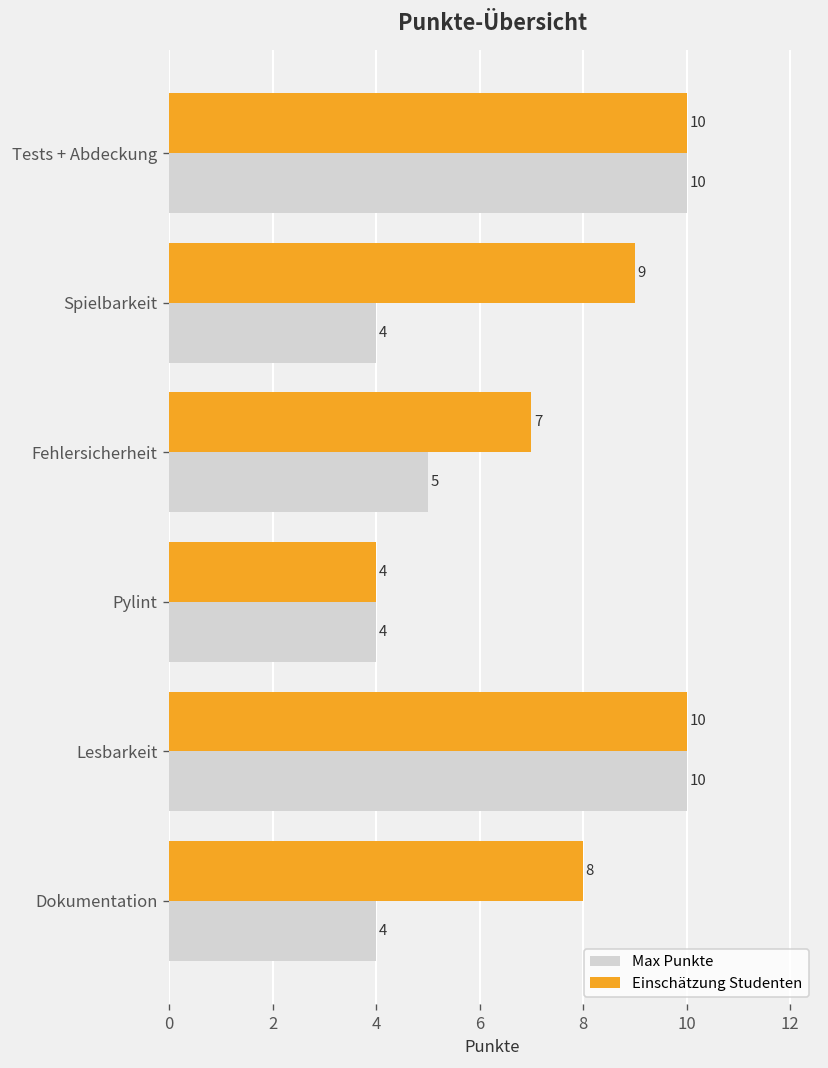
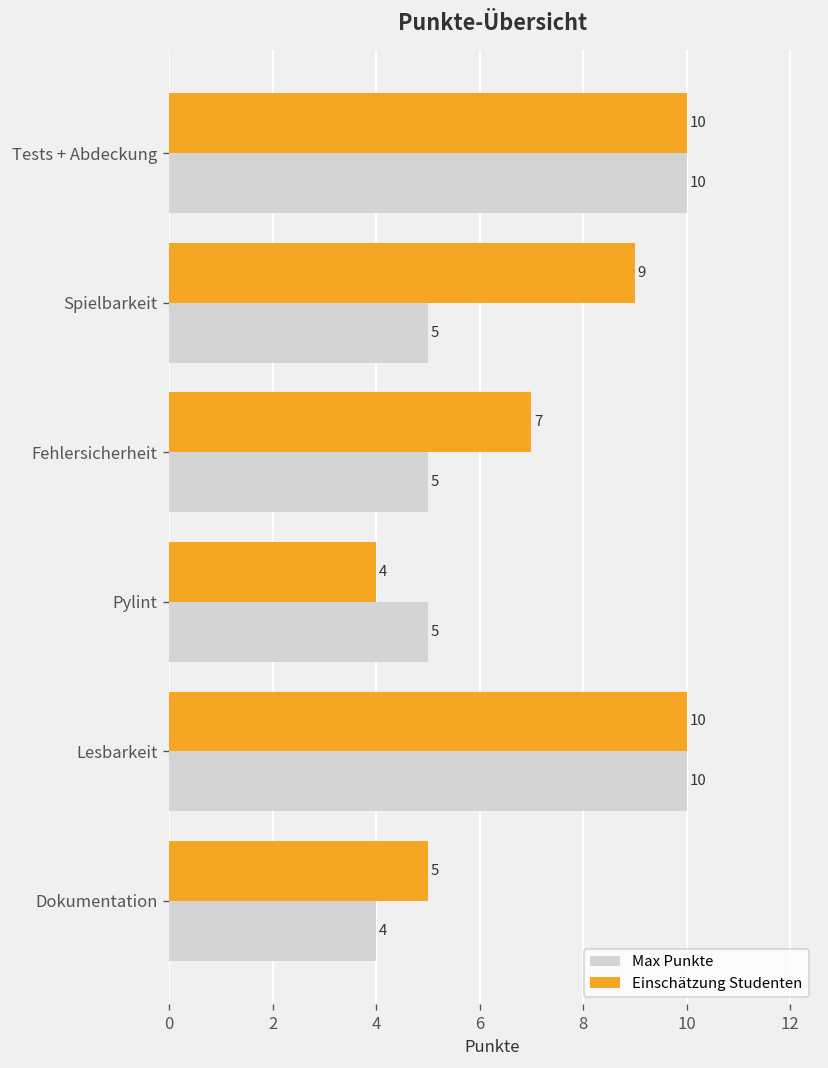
  {
    "Max Punkte": {
      "Tests + Abdeckung": 10,
-     "Spielbarkeit": 4,
+     "Spielbarkeit": 5,
      "Fehlersicherheit": 5,
-     "Pylint": 4,
+     "Pylint": 5,
      "Lesbarkeit": 10,
      "Dokumentation": 4
    },
    "Einschätzung Studenten": {
      "Tests + Abdeckung": 10,
      "Spielbarkeit": 9,
      "Fehlersicherheit": 7,
      "Pylint": 4,
      "Lesbarkeit": 10,
-     "Dokumentation": 8
+     "Dokumentation": 5
    }
  }
